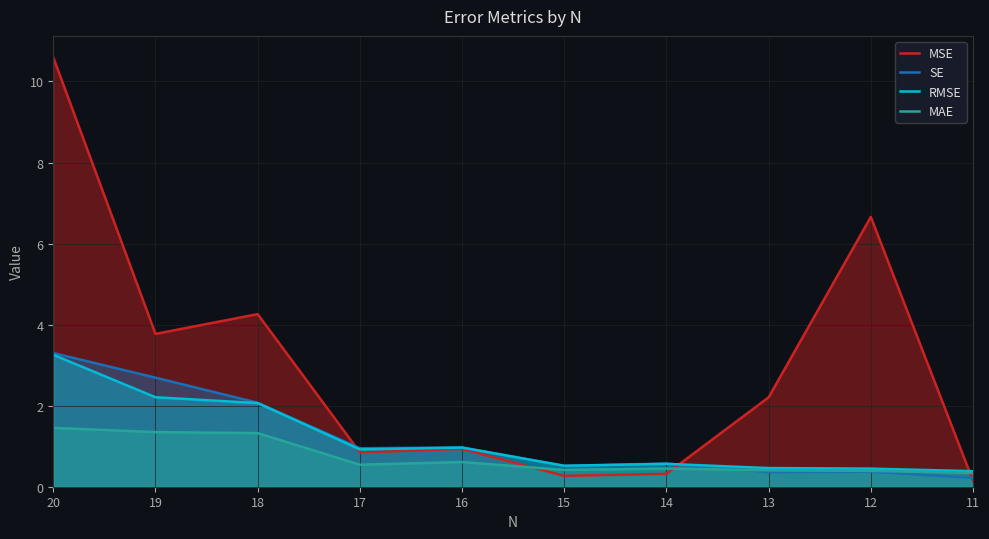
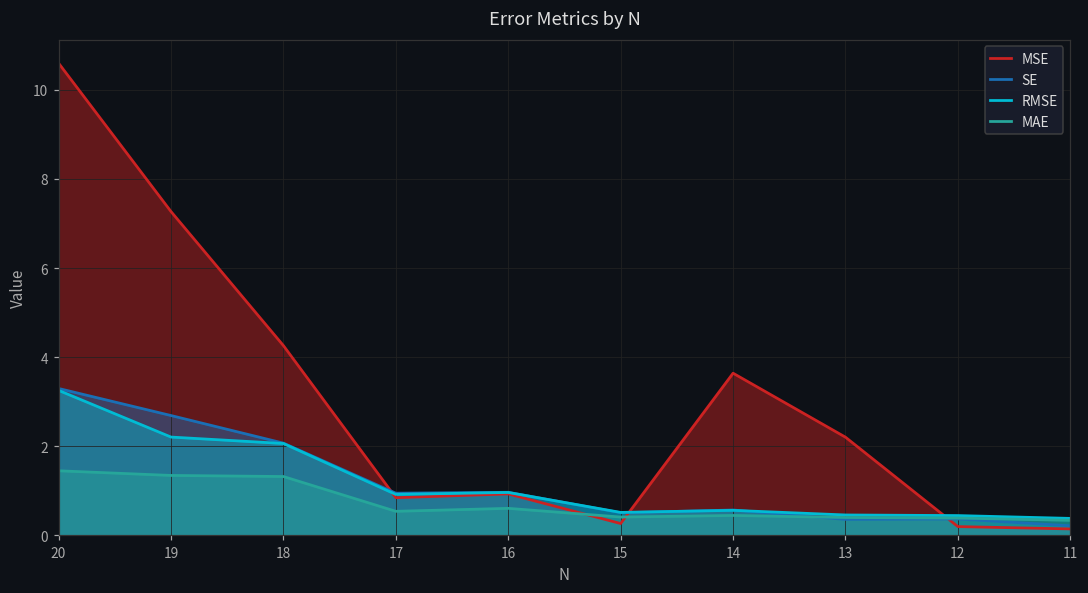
  {
    "MSE": {
      "20": 10.6,
-     "19": 3.8,
+     "19": 7.3,
      "18": 4.3,
      "17": 0.8,
      "15": 0.3,
-     "14": 0.3,
+     "14": 3.6,
      "13": 2.2,
-     "12": 6.7,
+     "12": 0.2,
      "11": 0.1
    },
    "SE": {
      "19": 2.7,
      "11": 0.2
    },
    "RMSE": {
      "19": 2.2
    },
    "MAE": {
      "20": 1.5,
      "19": 1.3,
      "18": 1.3,
      "17": 0.5,
      "16": 0.6,
      "15": 0.4,
      "14": 0.4
    }
  }
